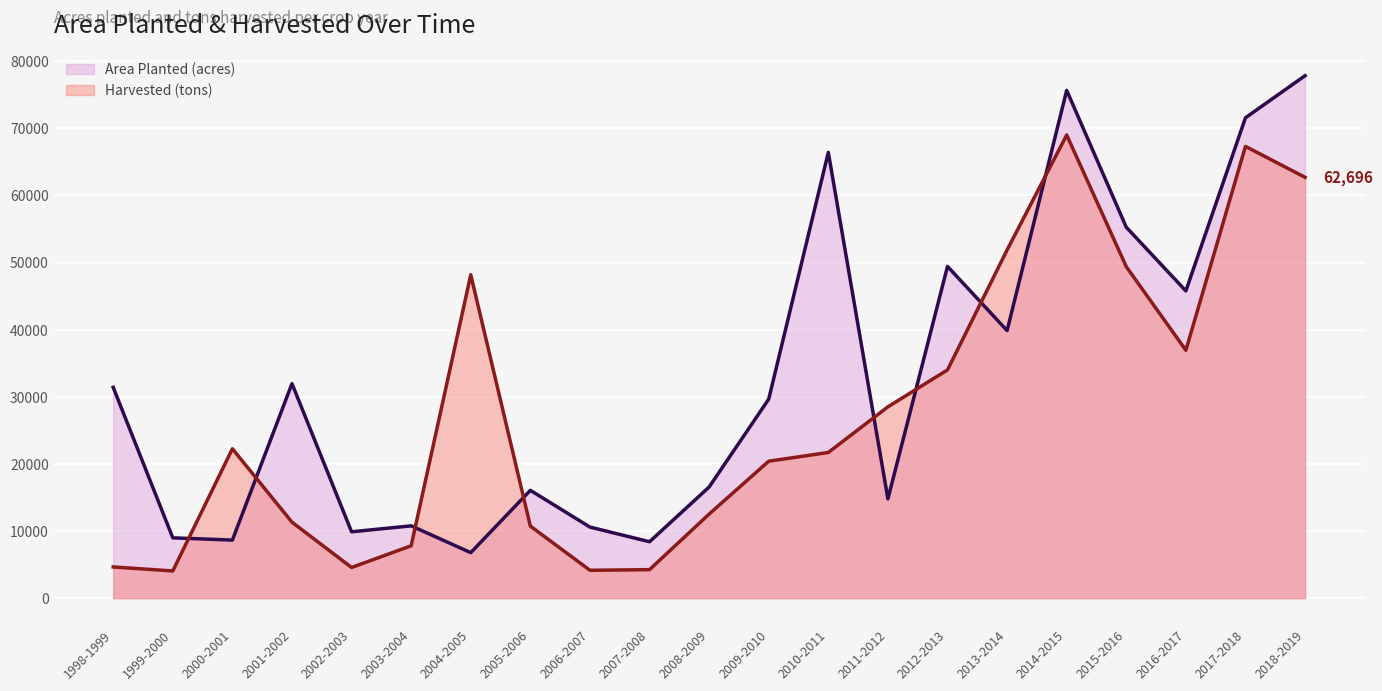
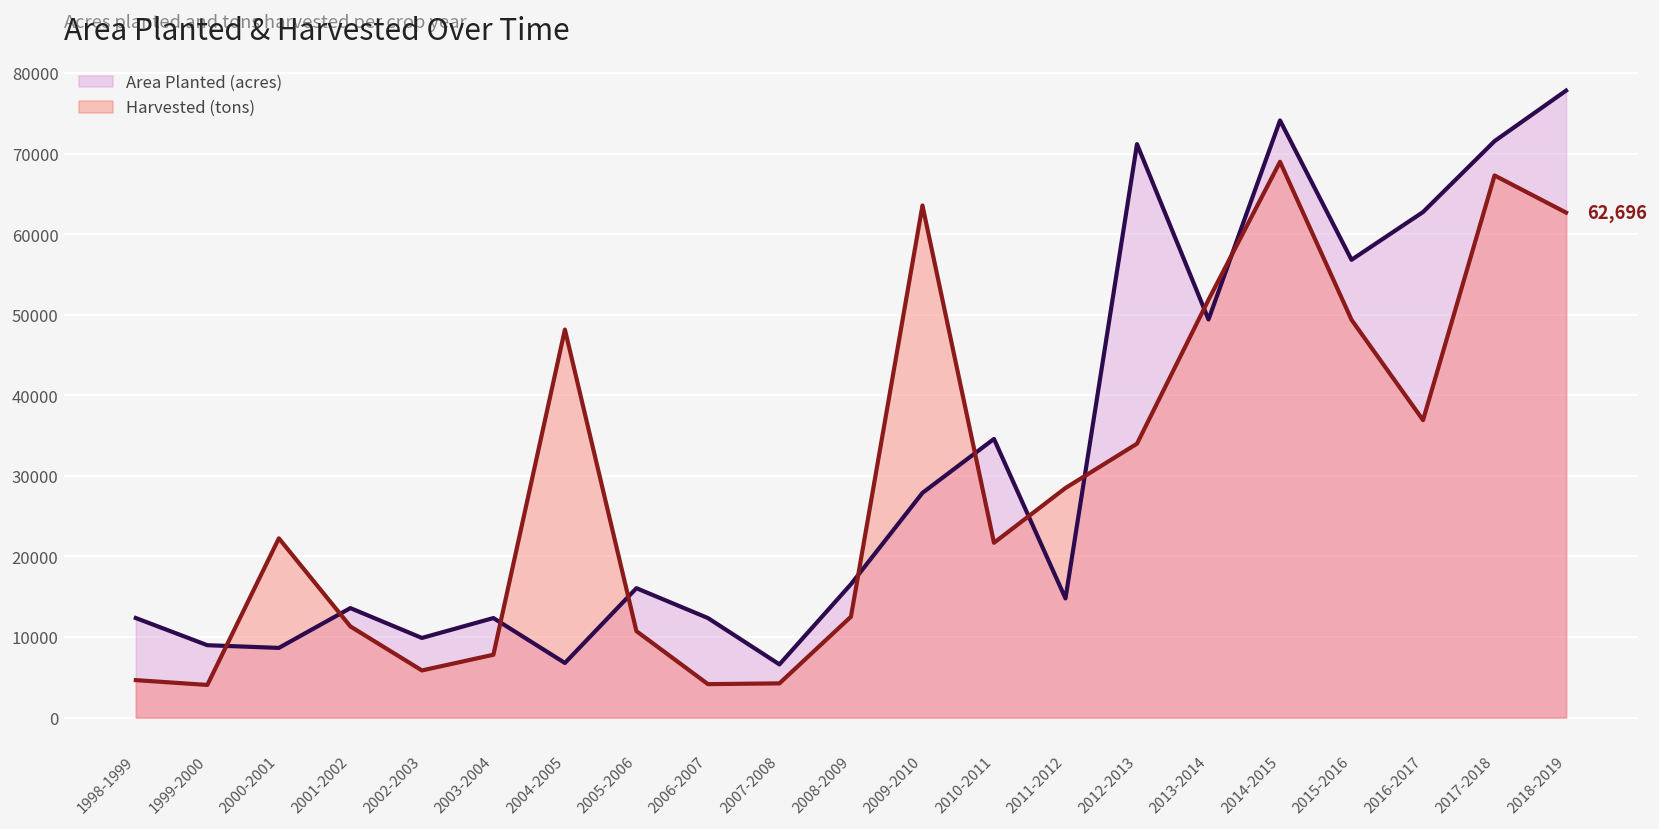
  {
    "Area Planted (acres)": {
-     "1998-1999": 31000,
+     "1998-1999": 12000,
      "1999-2000": 9000,
      "2000-2001": 9000,
-     "2001-2002": 32000,
+     "2001-2002": 14000,
      "2002-2003": 10000,
-     "2003-2004": 11000,
+     "2003-2004": 12000,
      "2004-2005": 7000,
      "2005-2006": 16000,
-     "2006-2007": 11000,
-     "2007-2008": 8000,
+     "2006-2007": 12000,
+     "2007-2008": 7000,
      "2008-2009": 17000,
-     "2009-2010": 30000,
-     "2010-2011": 66000,
+     "2009-2010": 28000,
+     "2010-2011": 35000,
      "2011-2012": 15000,
-     "2012-2013": 49000,
-     "2013-2014": 40000,
-     "2014-2015": 76000,
-     "2015-2016": 55000,
-     "2016-2017": 46000,
+     "2012-2013": 71000,
+     "2013-2014": 49000,
+     "2014-2015": 74000,
+     "2015-2016": 57000,
+     "2016-2017": 63000,
      "2017-2018": 72000,
      "2018-2019": 78000
    },
    "Harvested (tons)": {
      "1998-1999": 5000,
      "1999-2000": 4000,
      "2000-2001": 22000,
      "2001-2002": 11000,
-     "2002-2003": 5000,
+     "2002-2003": 6000,
      "2003-2004": 8000,
      "2004-2005": 48000,
      "2005-2006": 11000,
      "2006-2007": 4000,
      "2007-2008": 4000,
      "2008-2009": 13000,
-     "2009-2010": 20000,
+     "2009-2010": 64000,
      "2010-2011": 22000,
      "2011-2012": 29000,
      "2012-2013": 34000,
      "2013-2014": 52000,
      "2014-2015": 69000,
      "2015-2016": 49000,
      "2016-2017": 37000,
      "2017-2018": 67000
    }
  }
